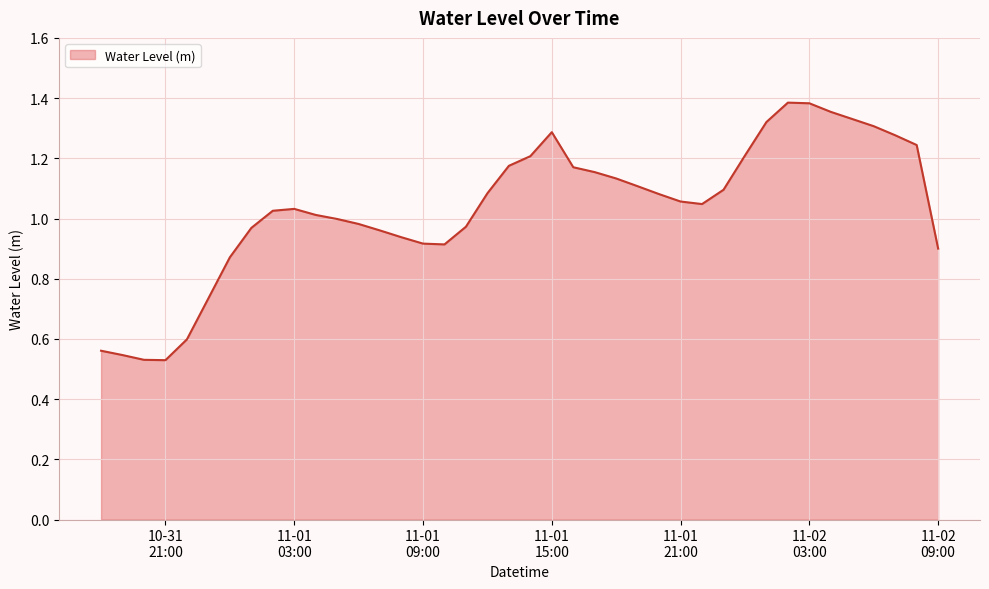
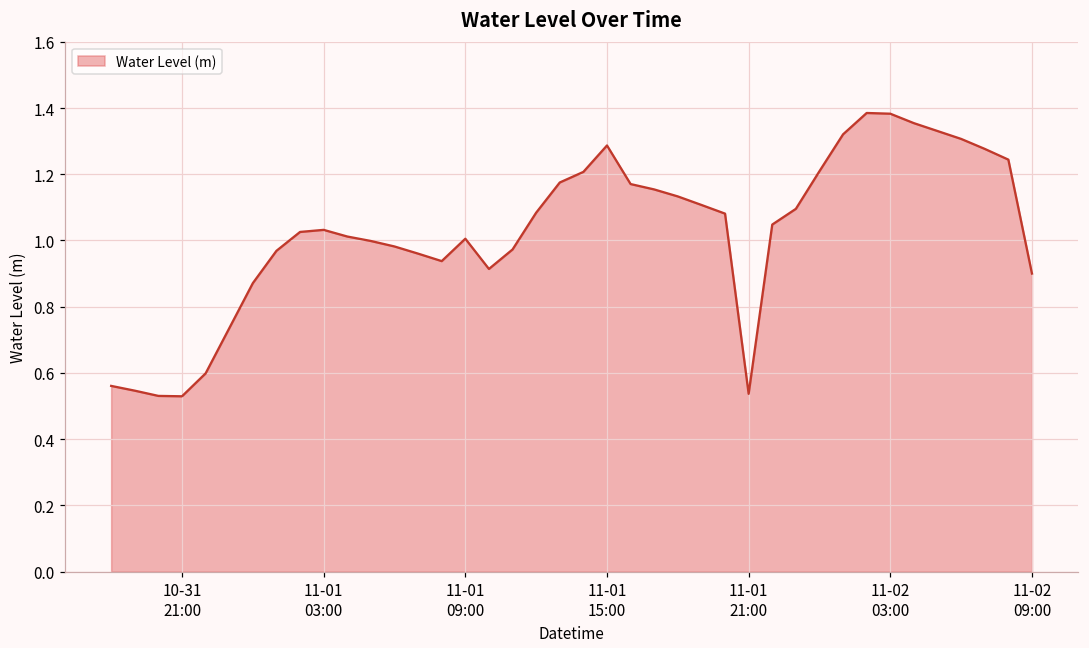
  {
    "10-31 21:00": 0.53,
    "11-01 03:00": 1.03,
-   "11-01 09:00": 0.92,
+   "11-01 09:00": 1.01,
    "11-01 15:00": 1.29,
-   "11-01 21:00": 1.06,
+   "11-01 21:00": 0.54,
    "11-02 03:00": 1.38,
    "11-02 09:00": 0.90
  }
